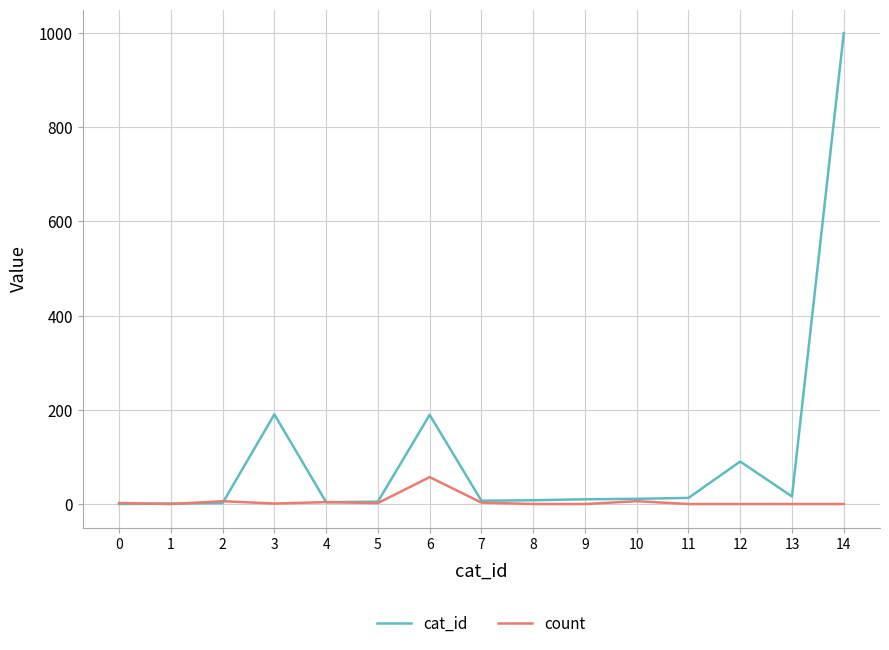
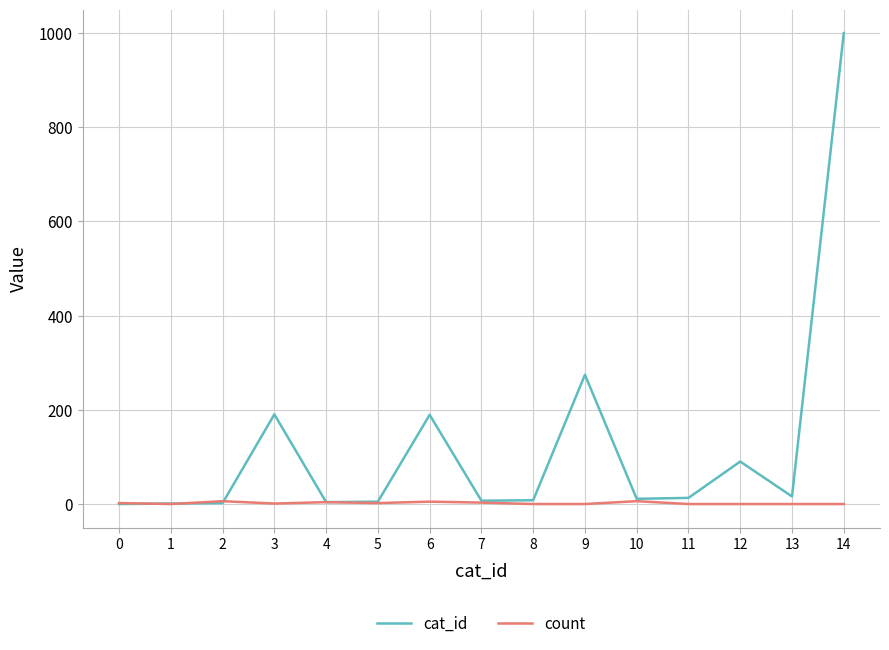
  {
    "cat_id": {
      "3": 190,
      "6": 190,
      "8": 10,
-     "9": 10,
+     "9": 280,
      "11": 10,
      "12": 90,
      "13": 20,
      "14": 1000
    },
    "count": {
      "3": 0,
-     "6": 60,
+     "6": 10,
      "8": 0,
      "9": 0,
      "11": 0,
      "12": 0,
      "13": 0,
      "14": 0
    }
  }
